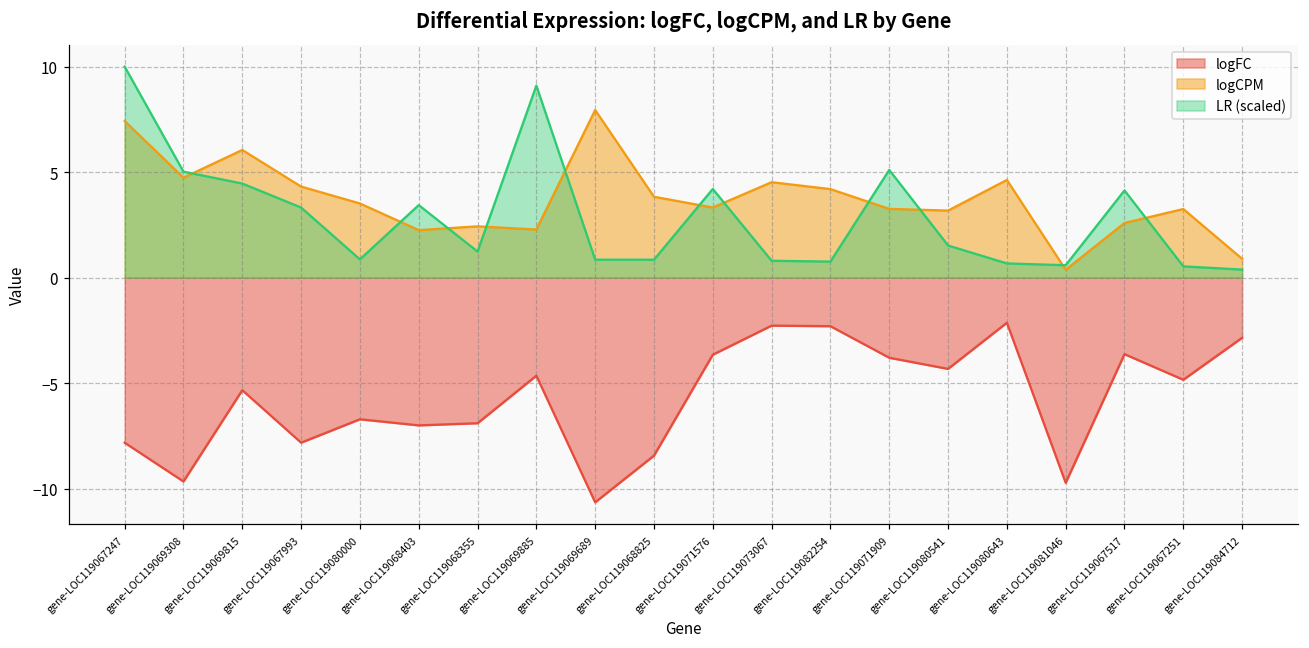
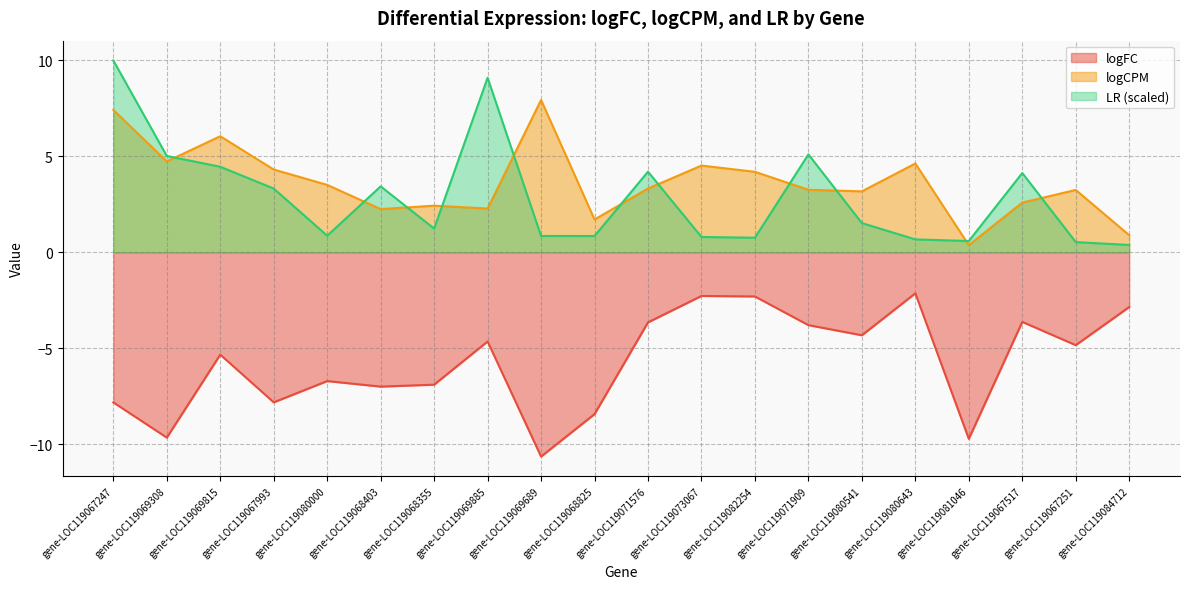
  {
    "logCPM": {
      "gene-LOC119067247": 7.4,
      "gene-LOC119069308": 4.7,
      "gene-LOC119069815": 6.1,
      "gene-LOC119067993": 4.3,
      "gene-LOC119080000": 3.5,
      "gene-LOC119068403": 2.3,
      "gene-LOC119068355": 2.4,
      "gene-LOC119069885": 2.3,
      "gene-LOC119069689": 7.9,
-     "gene-LOC119068825": 3.8,
+     "gene-LOC119068825": 1.7,
      "gene-LOC119071576": 3.3,
      "gene-LOC119073067": 4.5,
      "gene-LOC119082254": 4.2,
      "gene-LOC119071909": 3.3,
      "gene-LOC119080541": 3.2,
      "gene-LOC119080643": 4.6,
      "gene-LOC119081046": 0.4,
      "gene-LOC119067517": 2.6,
      "gene-LOC119067251": 3.3,
      "gene-LOC119084712": 0.9
    },
    "LR (scaled)": {
      "gene-LOC119067247": 10.0,
      "gene-LOC119069308": 5.0,
      "gene-LOC119069815": 4.5,
      "gene-LOC119067993": 3.3,
      "gene-LOC119080000": 0.9,
      "gene-LOC119068403": 3.4,
      "gene-LOC119068355": 1.2,
      "gene-LOC119069885": 9.1,
      "gene-LOC119069689": 0.9,
      "gene-LOC119068825": 0.8,
      "gene-LOC119071576": 4.2,
      "gene-LOC119073067": 0.8,
      "gene-LOC119082254": 0.8,
      "gene-LOC119071909": 5.1,
      "gene-LOC119080541": 1.5,
      "gene-LOC119080643": 0.7,
      "gene-LOC119081046": 0.6,
      "gene-LOC119067517": 4.1,
      "gene-LOC119067251": 0.5,
      "gene-LOC119084712": 0.4
    }
  }
